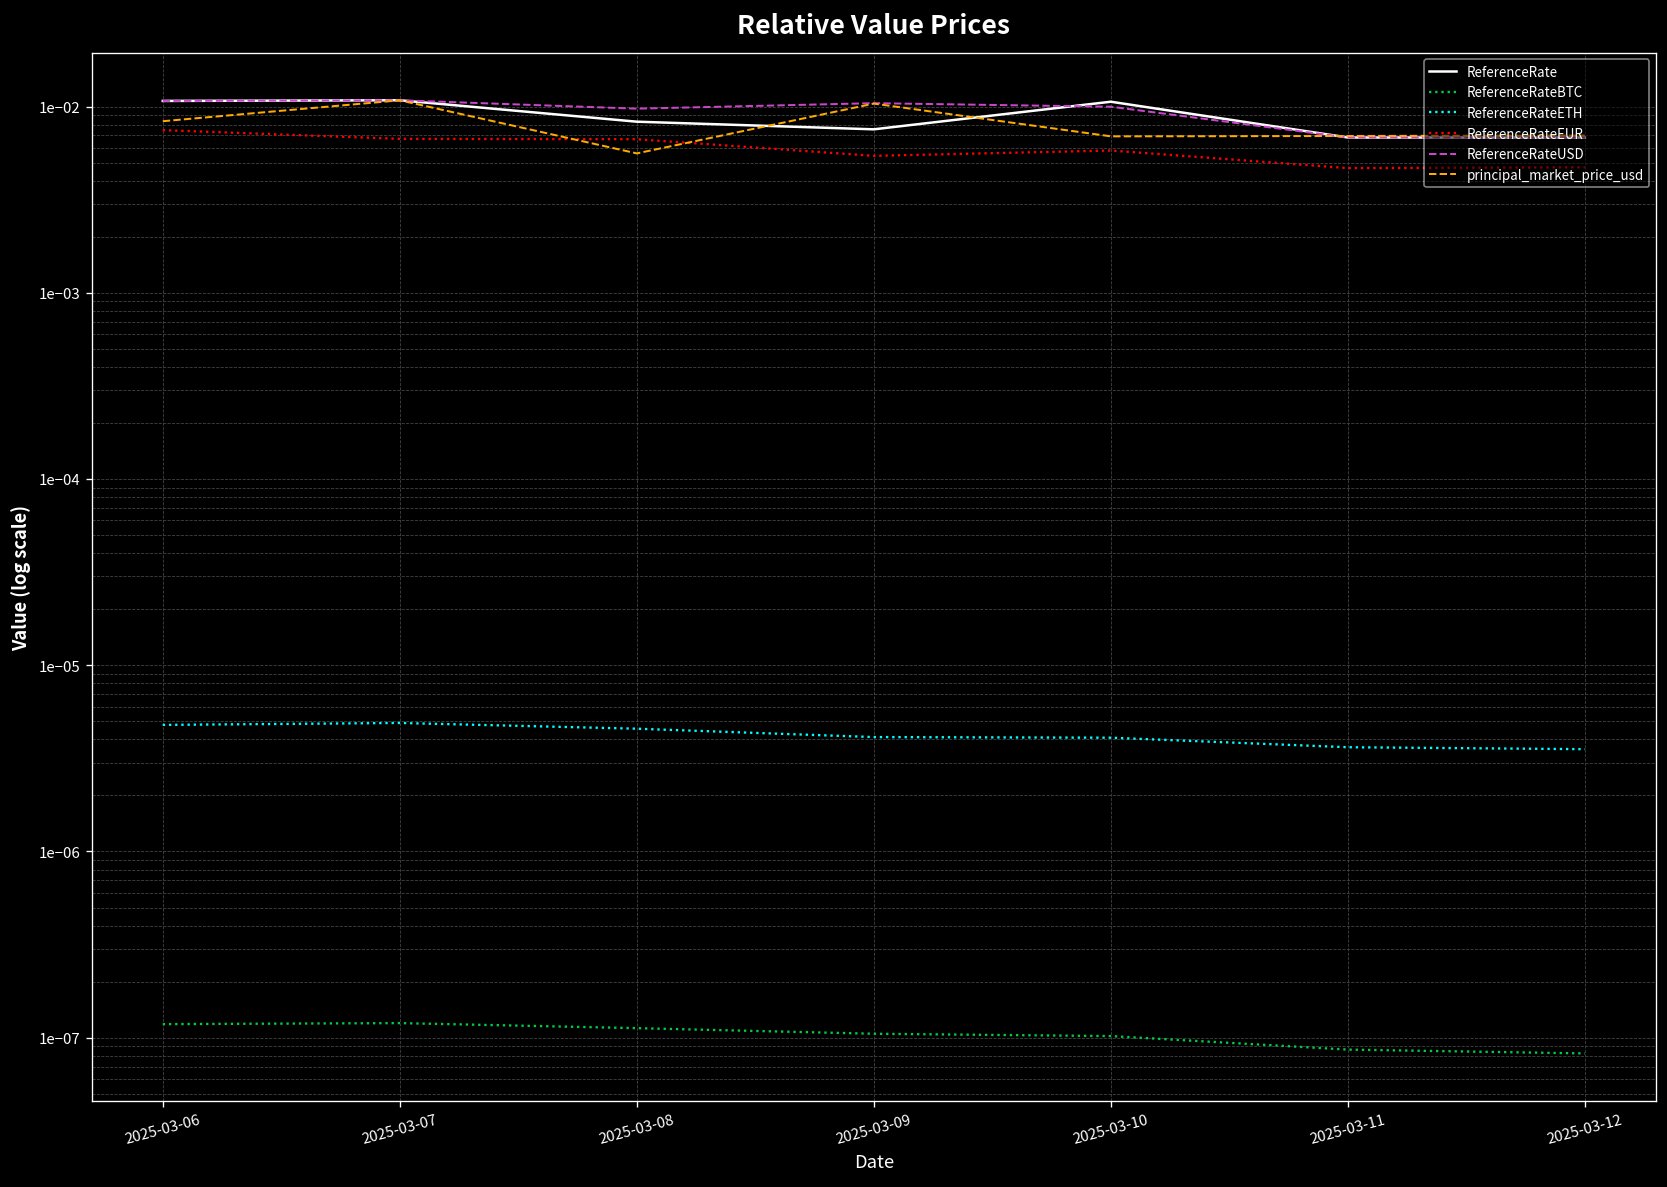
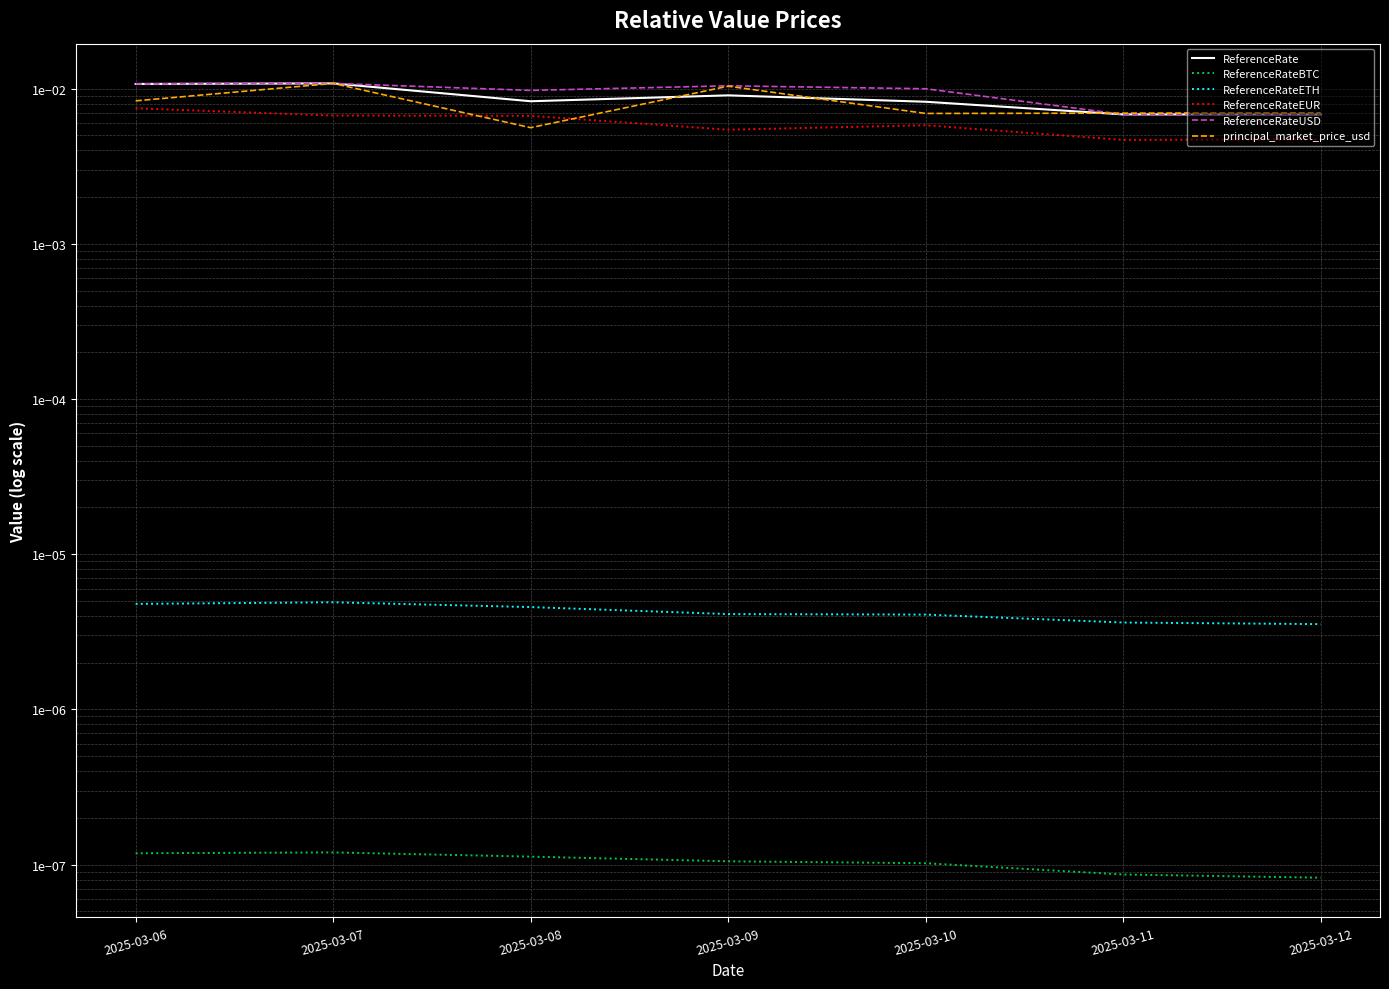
  {
    "ReferenceRate": {
      "2025-03-08": 0.008,
-     "2025-03-09": 0.008,
-     "2025-03-10": 0.011
+     "2025-03-09": 0.009,
+     "2025-03-10": 0.008
    },
    "ReferenceRateBTC": {
      "2025-03-06": 0.00000012,
      "2025-03-07": 0.00000012,
      "2025-03-08": 0.00000011,
      "2025-03-09": 0.00000010,
      "2025-03-10": 0.00000010,
      "2025-03-11": 0.00000009,
      "2025-03-12": 0.00000008
    },
    "ReferenceRateETH": {
      "2025-03-06": 0.0000048,
      "2025-03-07": 0.0000049,
      "2025-03-08": 0.0000046,
      "2025-03-09": 0.0000041,
      "2025-03-10": 0.0000041,
      "2025-03-11": 0.0000036,
      "2025-03-12": 0.0000035
    },
    "ReferenceRateEUR": {
      "2025-03-06": 0.007,
      "2025-03-07": 0.0067,
      "2025-03-08": 0.0067,
      "2025-03-09": 0.0054,
      "2025-03-10": 0.006,
      "2025-03-11": 0.0047
    },
    "ReferenceRateUSD": {
      "2025-03-08": 0.010,
      "2025-03-10": 0.010
    },
    "principal_market_price_usd": {
      "2025-03-06": 0.008,
      "2025-03-08": 0.0056,
      "2025-03-10": 0.007
    }
  }
